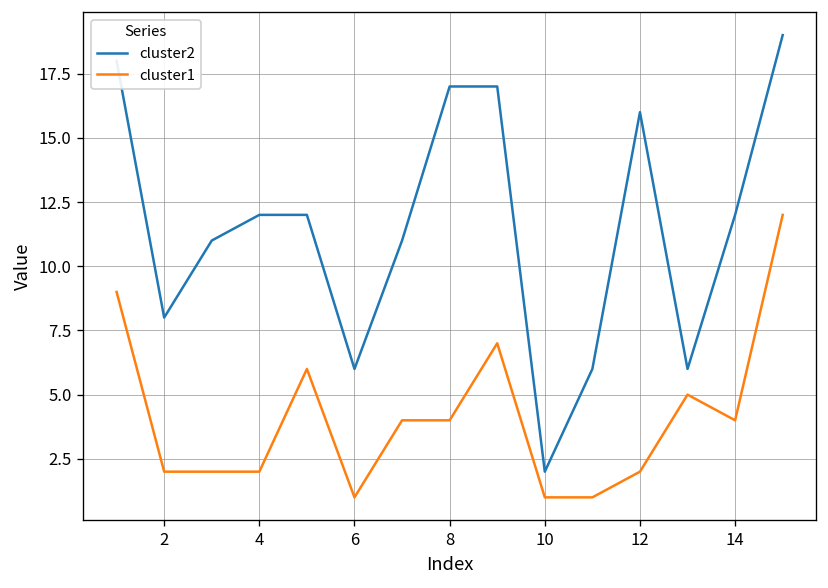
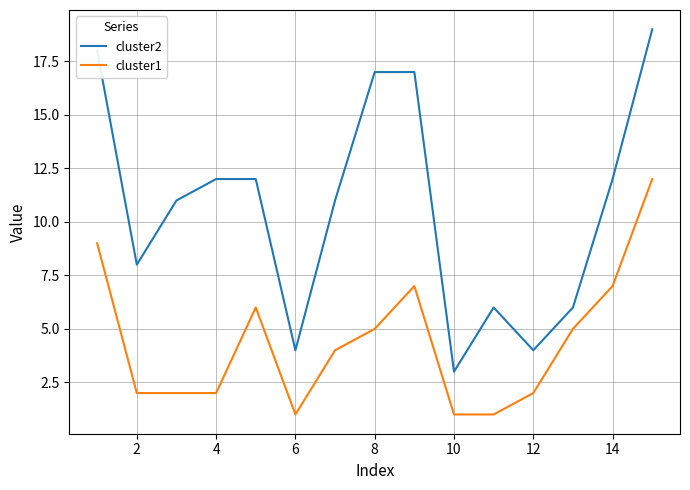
  {
    "cluster2": {
      "2": 8,
      "4": 12,
-     "6": 6,
+     "6": 4,
      "8": 17,
-     "10": 2,
-     "12": 16,
+     "10": 3,
+     "12": 4,
      "14": 12
    },
    "cluster1": {
      "2": 2,
      "4": 2,
      "6": 1,
-     "8": 4,
+     "8": 5,
      "10": 1,
      "12": 2,
-     "14": 4
+     "14": 7
    }
  }
